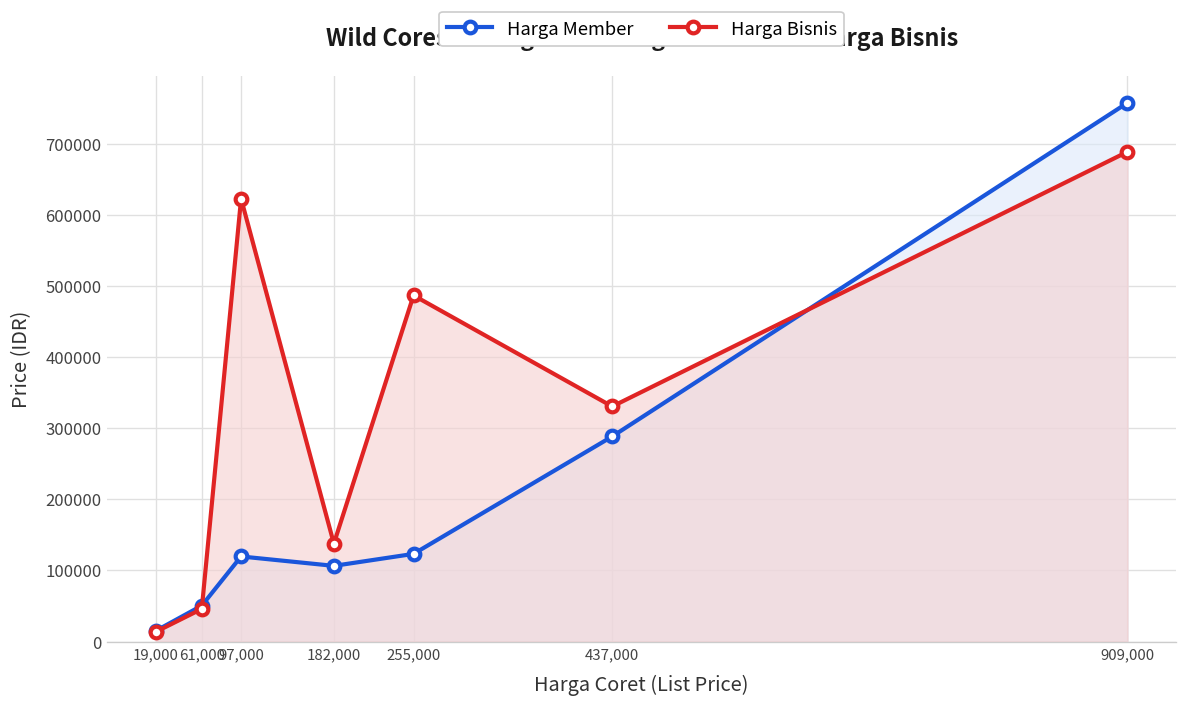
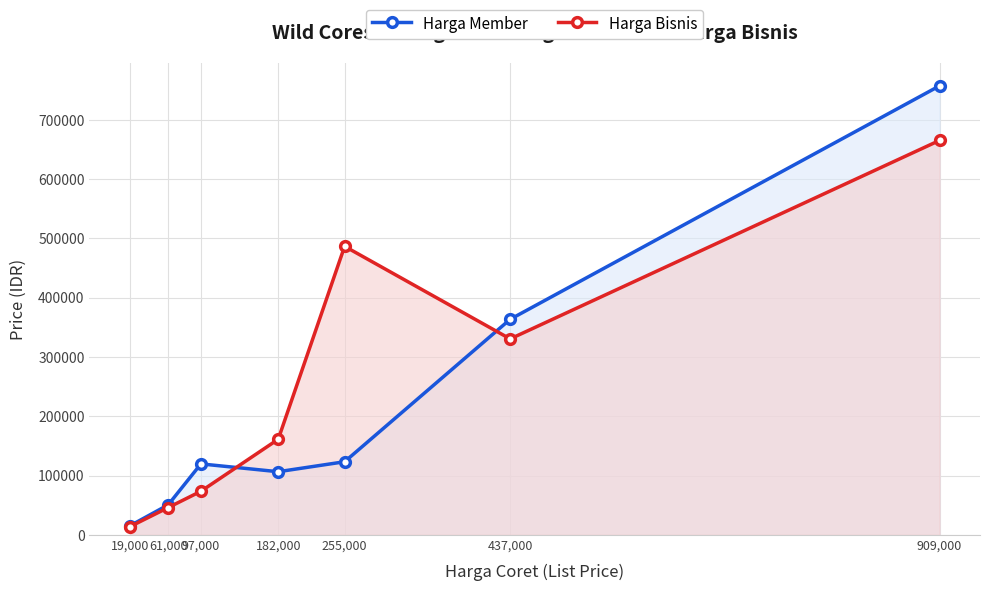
  {
    "Harga Member": {
      "61,000": 50000,
      "97,000": 120000,
      "182,000": 110000,
      "255,000": 120000,
-     "437,000": 290000,
+     "437,000": 360000,
      "909,000": 760000
    },
    "Harga Bisnis": {
      "61,000": 50000,
-     "97,000": 620000,
-     "182,000": 140000,
+     "97,000": 70000,
+     "182,000": 160000,
      "255,000": 490000,
      "437,000": 330000,
-     "909,000": 690000
+     "909,000": 670000
    }
  }
